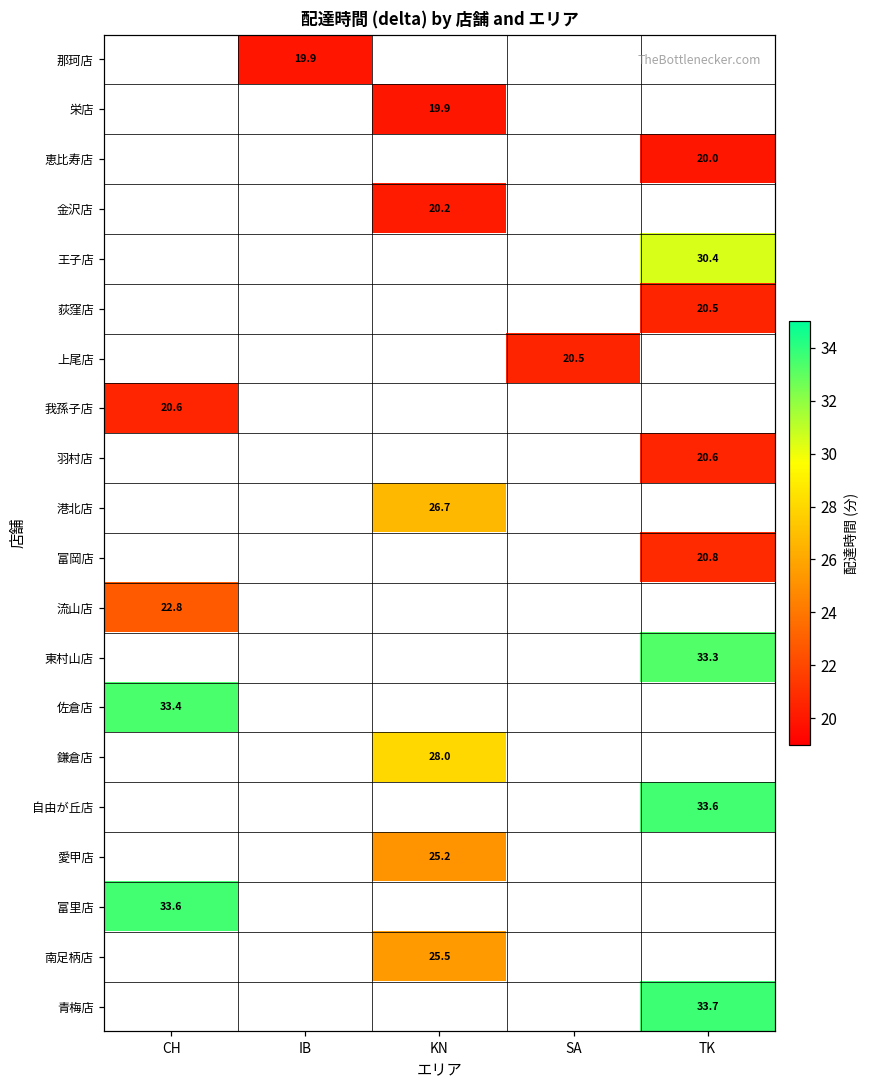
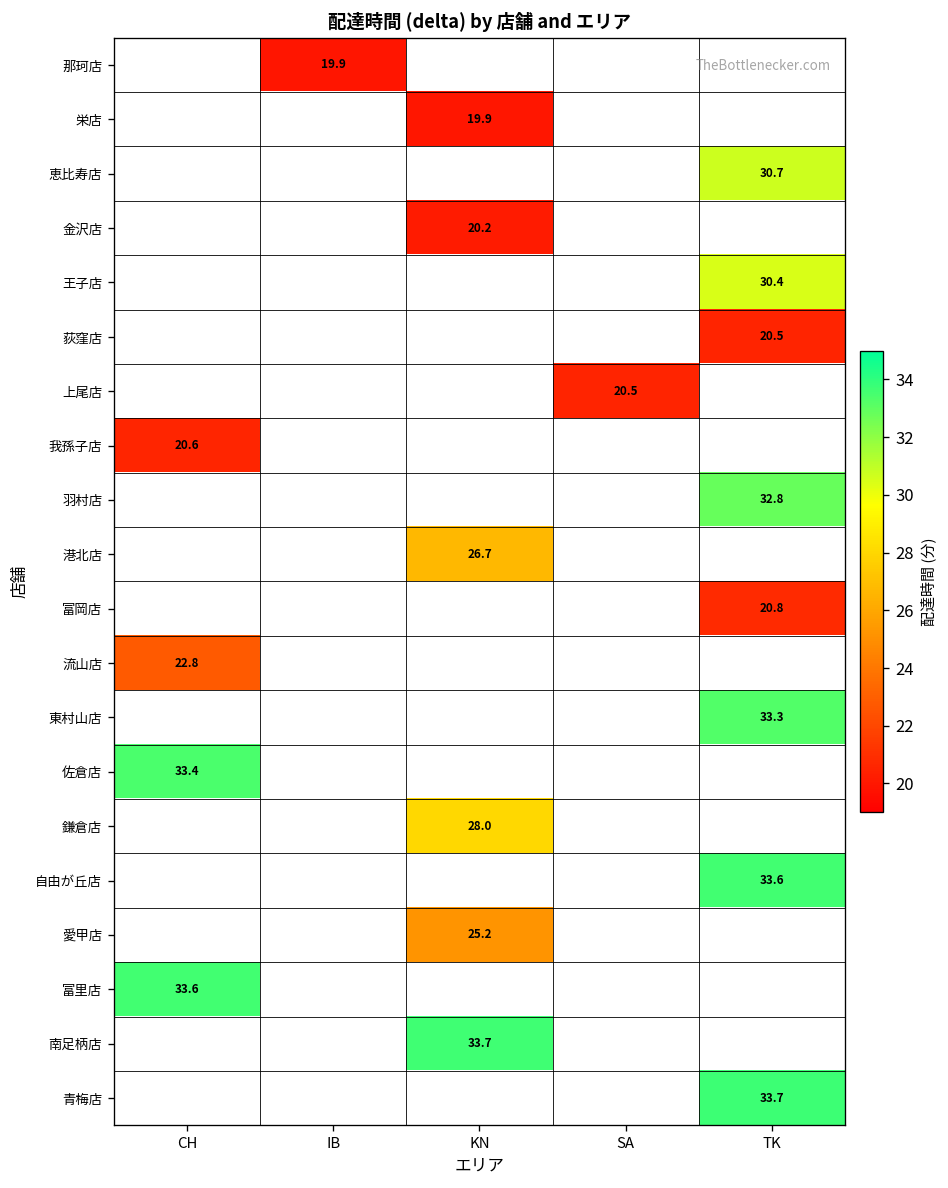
  {
    "那珂店": {
      "IB": 19.9
    },
    "栄店": {
      "KN": 19.9
    },
    "恵比寿店": {
-     "TK": 20.0
+     "TK": 30.7
    },
    "金沢店": {
      "KN": 20.2
    },
    "王子店": {
      "TK": 30.4
    },
    "荻窪店": {
      "TK": 20.5
    },
    "上尾店": {
      "SA": 20.5
    },
    "我孫子店": {
      "CH": 20.6
    },
    "羽村店": {
-     "TK": 20.6
+     "TK": 32.8
    },
    "港北店": {
      "KN": 26.7
    },
    "富岡店": {
      "TK": 20.8
    },
    "流山店": {
      "CH": 22.8
    },
    "東村山店": {
      "TK": 33.3
    },
    "佐倉店": {
      "CH": 33.4
    },
    "鎌倉店": {
      "KN": 28.0
    },
    "自由が丘店": {
      "TK": 33.6
    },
    "愛甲店": {
      "KN": 25.2
    },
    "富里店": {
      "CH": 33.6
    },
    "南足柄店": {
-     "KN": 25.5
+     "KN": 33.7
    },
    "青梅店": {
      "TK": 33.7
    }
  }
